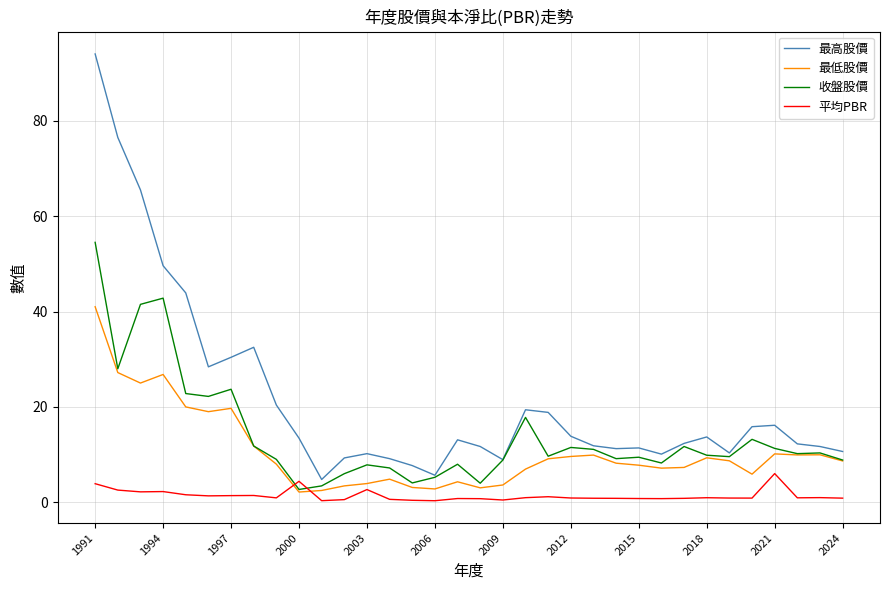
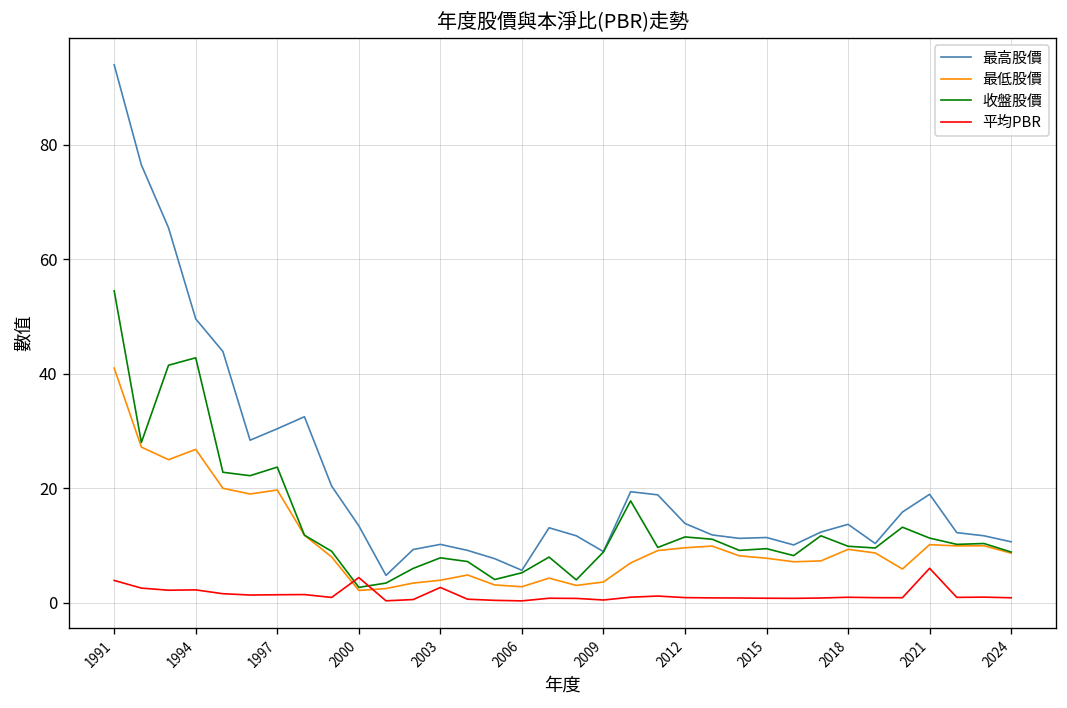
  {
    "最高股價": {
      "1991": 94,
      "1994": 50,
      "1997": 30,
      "2000": 13,
      "2003": 10,
      "2012": 14,
      "2015": 11,
      "2018": 14,
-     "2021": 16,
+     "2021": 19,
      "2024": 11
    },
    "最低股價": {
      "1991": 41,
      "1994": 27,
      "1997": 20,
      "2003": 4,
      "2006": 3,
      "2009": 4,
      "2012": 10,
      "2015": 8,
      "2018": 9,
      "2021": 10
    },
    "收盤股價": {
      "1991": 55,
      "1994": 43,
      "1997": 24,
      "2003": 8,
      "2012": 12,
      "2015": 9,
      "2018": 10,
      "2021": 11
    },
    "平均PBR": {
      "1991": 4,
      "1994": 2,
      "1997": 1,
      "2000": 4,
      "2003": 3,
      "2006": 0,
      "2009": 0,
      "2012": 1,
      "2015": 1,
      "2018": 1,
      "2021": 6,
      "2024": 1
    }
  }
